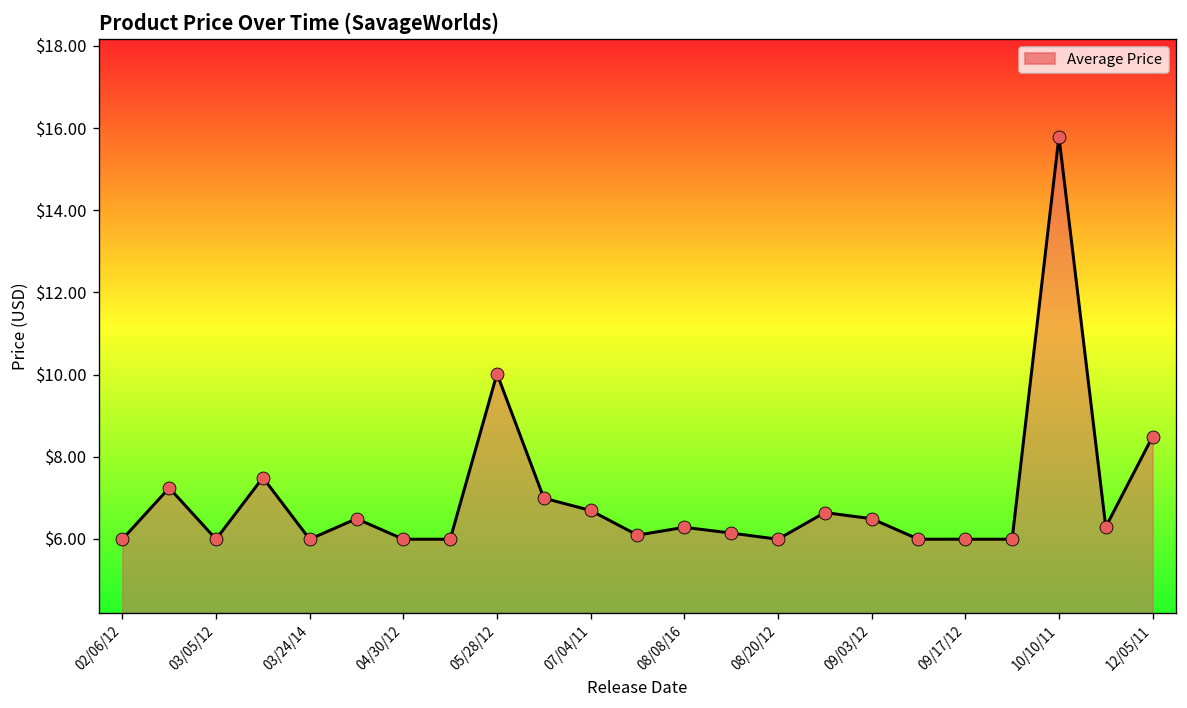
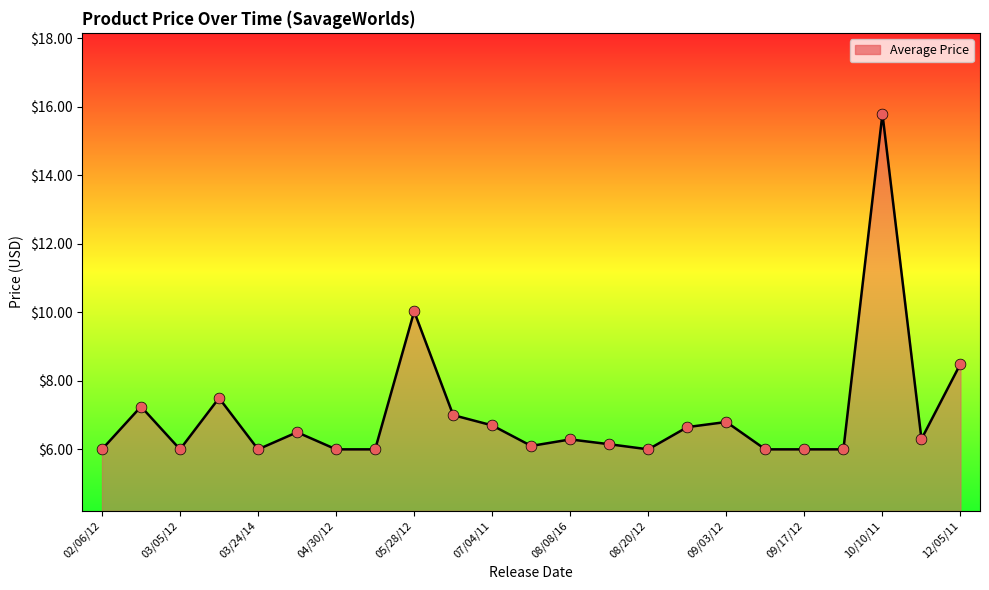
  {
    "02/06/12": "$6.0",
    "03/05/12": "$6.0",
    "03/24/14": "$6.0",
    "04/30/12": "$6.0",
    "05/28/12": "$10.0",
    "07/04/11": "$6.7",
    "08/08/16": "$6.3",
    "08/20/12": "$6.0",
-   "09/03/12": "$6.5",
+   "09/03/12": "$6.8",
    "09/17/12": "$6.0",
    "10/10/11": "$15.8",
    "12/05/11": "$8.5"
  }
